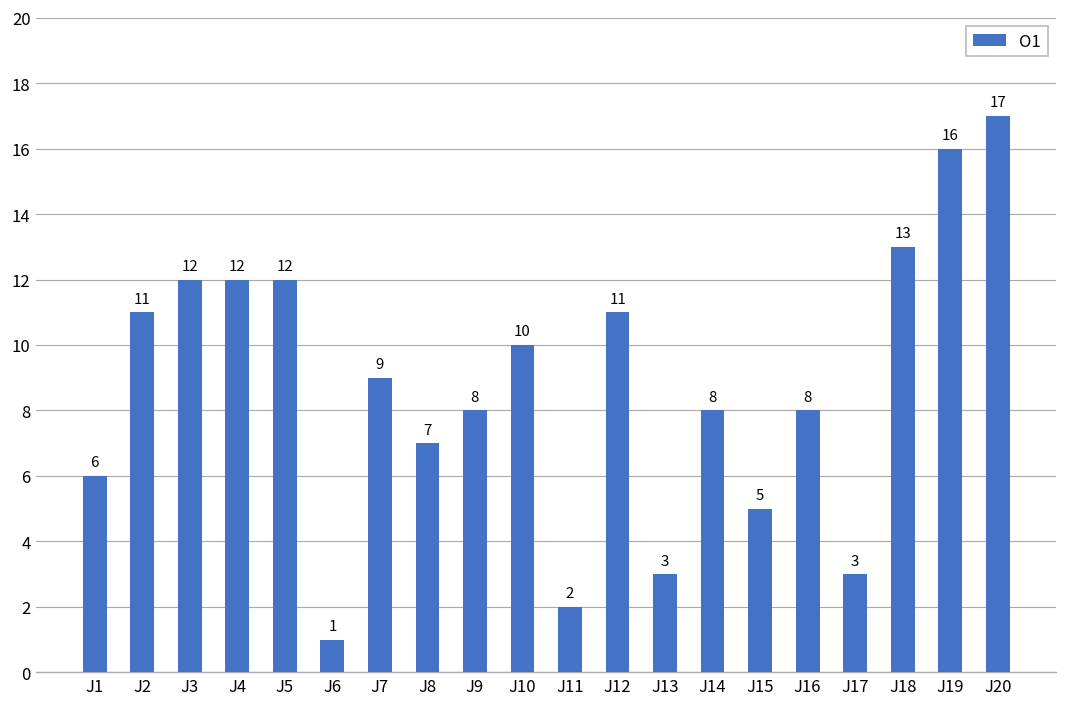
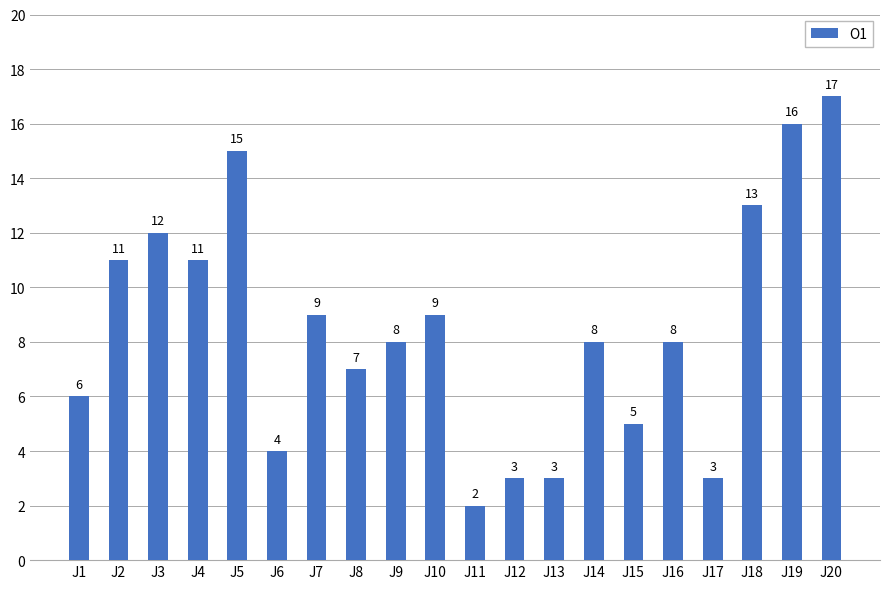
  {
    "J1": 6,
    "J2": 11,
    "J3": 12,
-   "J4": 12,
-   "J5": 12,
-   "J6": 1,
+   "J4": 11,
+   "J5": 15,
+   "J6": 4,
    "J7": 9,
    "J8": 7,
    "J9": 8,
-   "J10": 10,
+   "J10": 9,
    "J11": 2,
-   "J12": 11,
+   "J12": 3,
    "J13": 3,
    "J14": 8,
    "J15": 5,
    "J16": 8,
    "J17": 3,
    "J18": 13,
    "J19": 16,
    "J20": 17
  }
